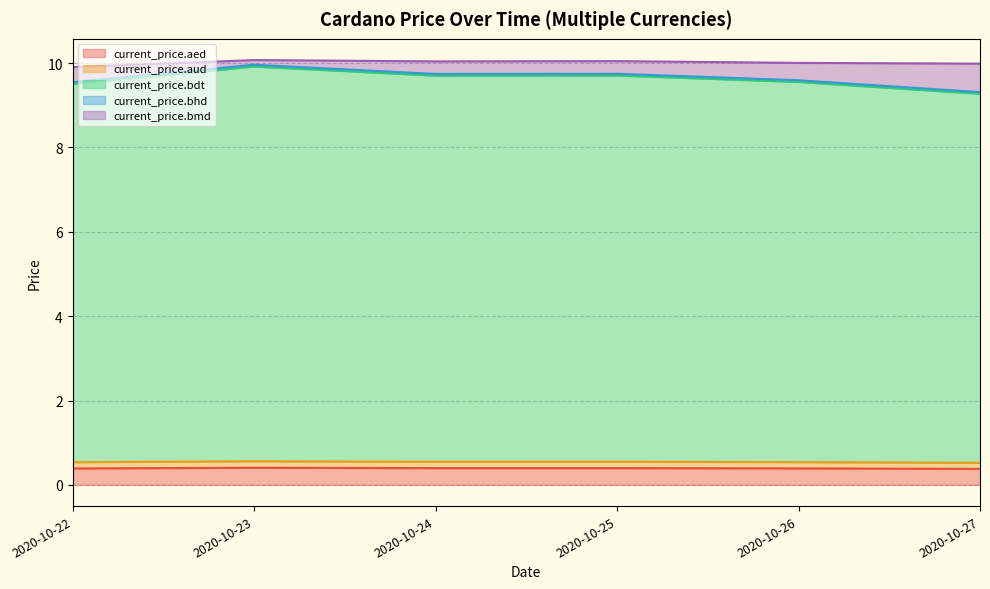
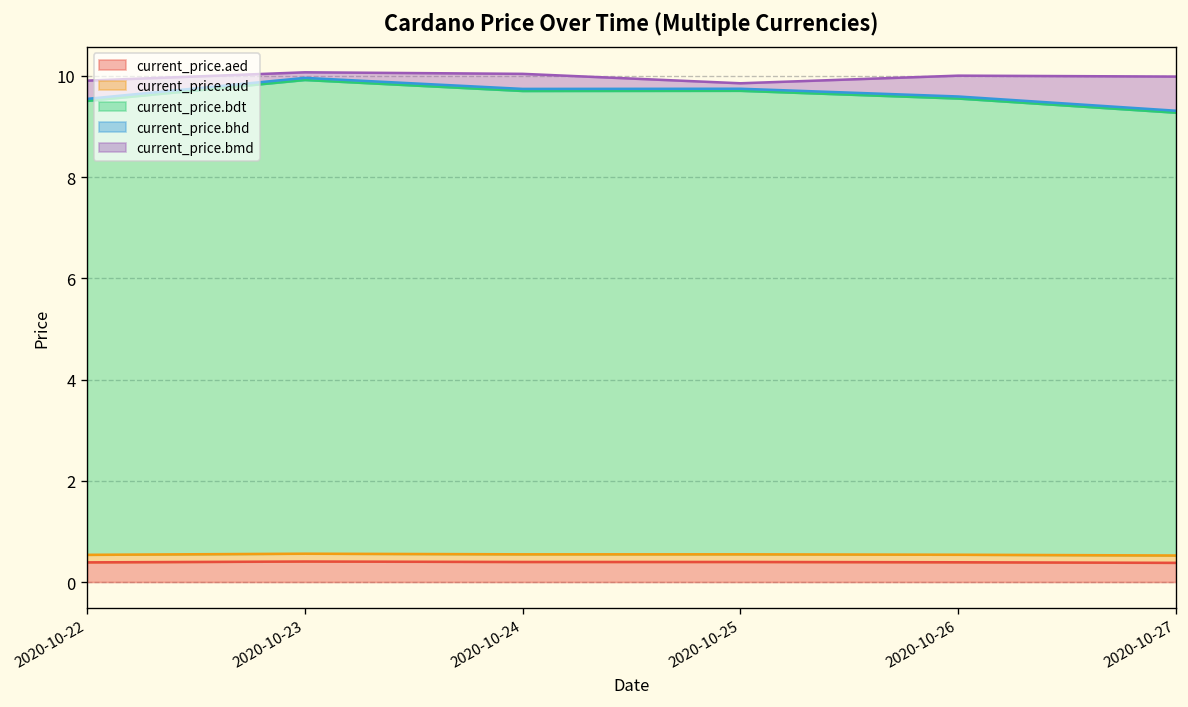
  {
    "current_price.bmd": {
      "2020-10-22": 0.4,
      "2020-10-23": 0.1,
      "2020-10-24": 0.3,
-     "2020-10-25": 0.3,
+     "2020-10-25": 0.1,
      "2020-10-26": 0.4,
      "2020-10-27": 0.7
    }
  }
